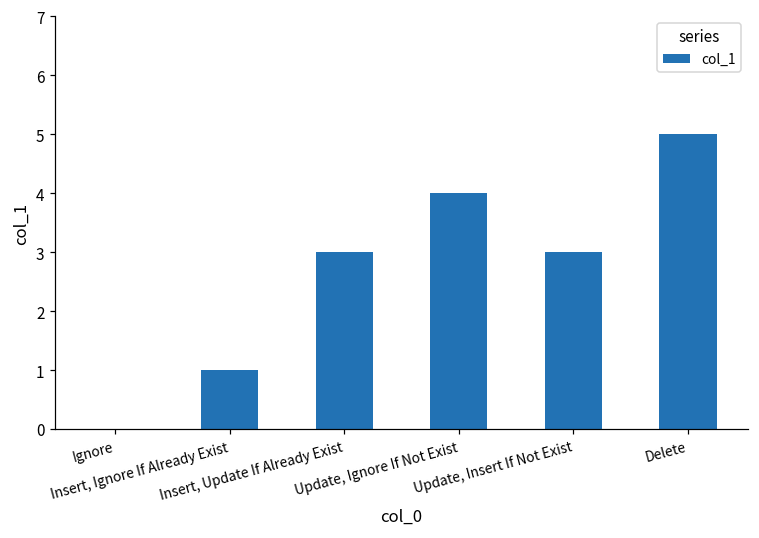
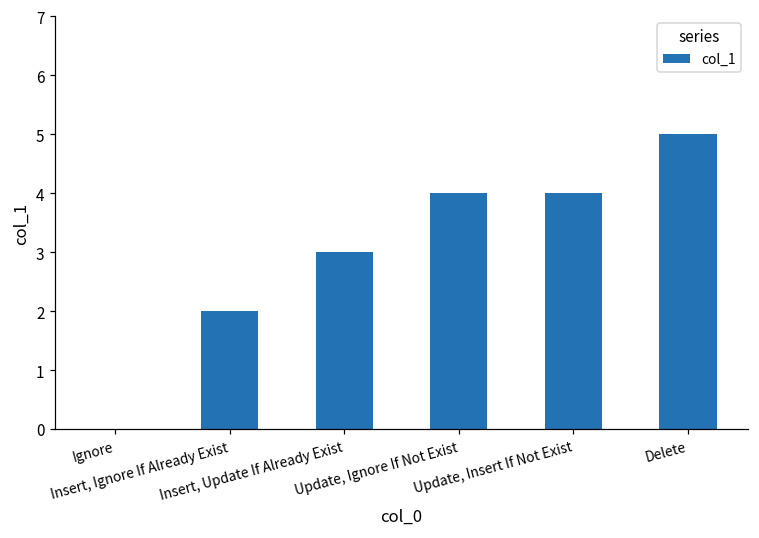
  {
    "Ignore": 0,
-   "Insert, Ignore If Already Exist": 1,
+   "Insert, Ignore If Already Exist": 2,
    "Insert, Update If Already Exist": 3,
    "Update, Ignore If Not Exist": 4,
-   "Update, Insert If Not Exist": 3,
+   "Update, Insert If Not Exist": 4,
    "Delete": 5
  }
